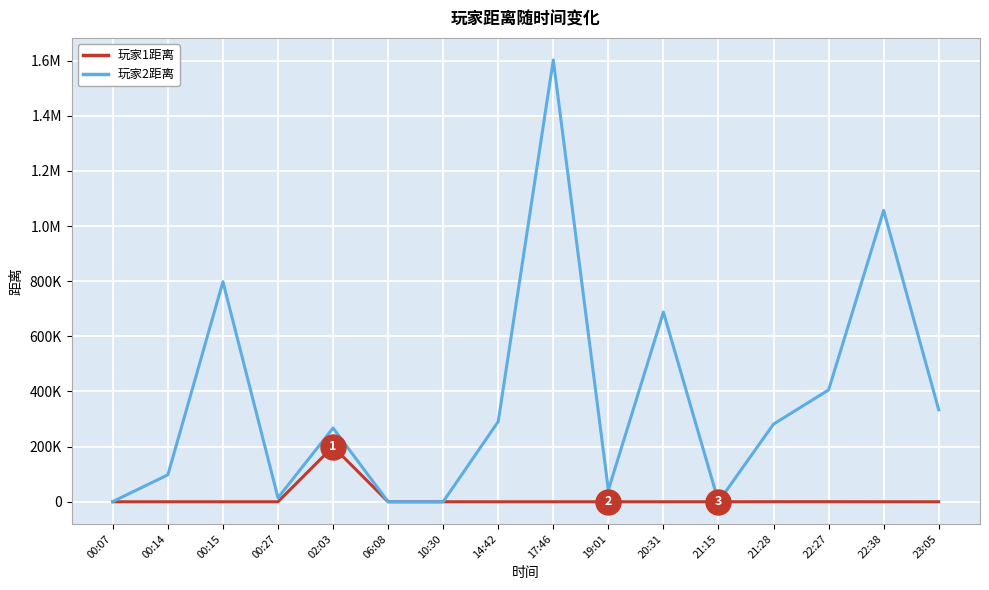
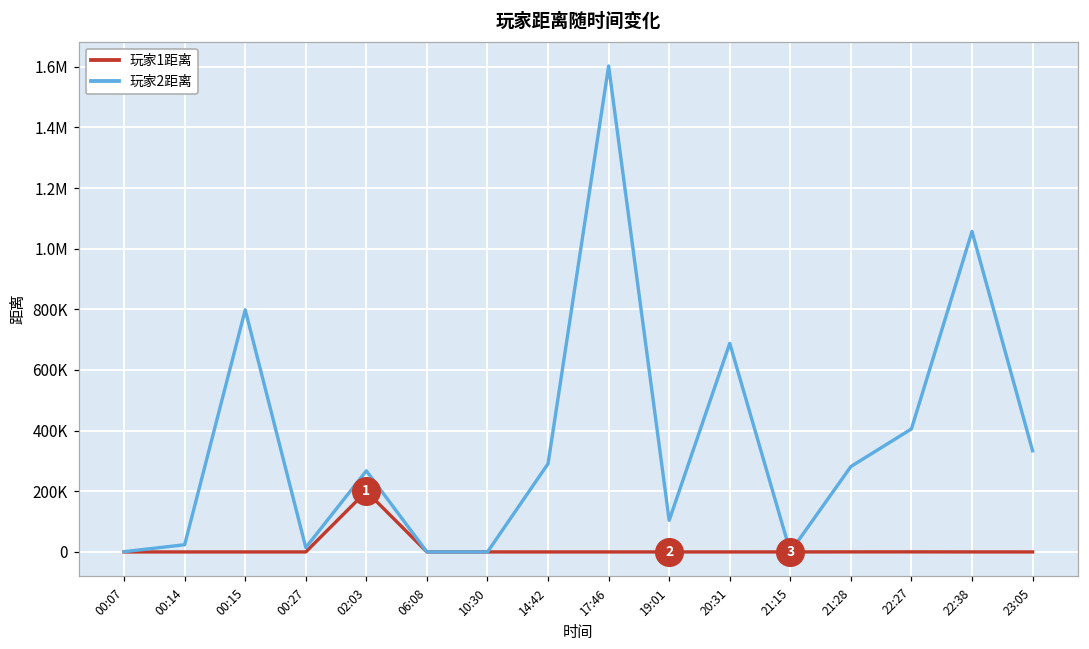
  {
    "玩家2距离": {
-     "00:14": 100000,
+     "00:14": 20000,
      "00:15": 800000,
      "00:27": 10000,
      "02:03": 270000,
      "14:42": 290000,
      "17:46": 1600000,
-     "19:01": 40000,
+     "19:01": 100000,
      "20:31": 690000,
      "21:28": 280000,
      "22:27": 410000,
      "22:38": 1060000,
      "23:05": 330000
    }
  }
